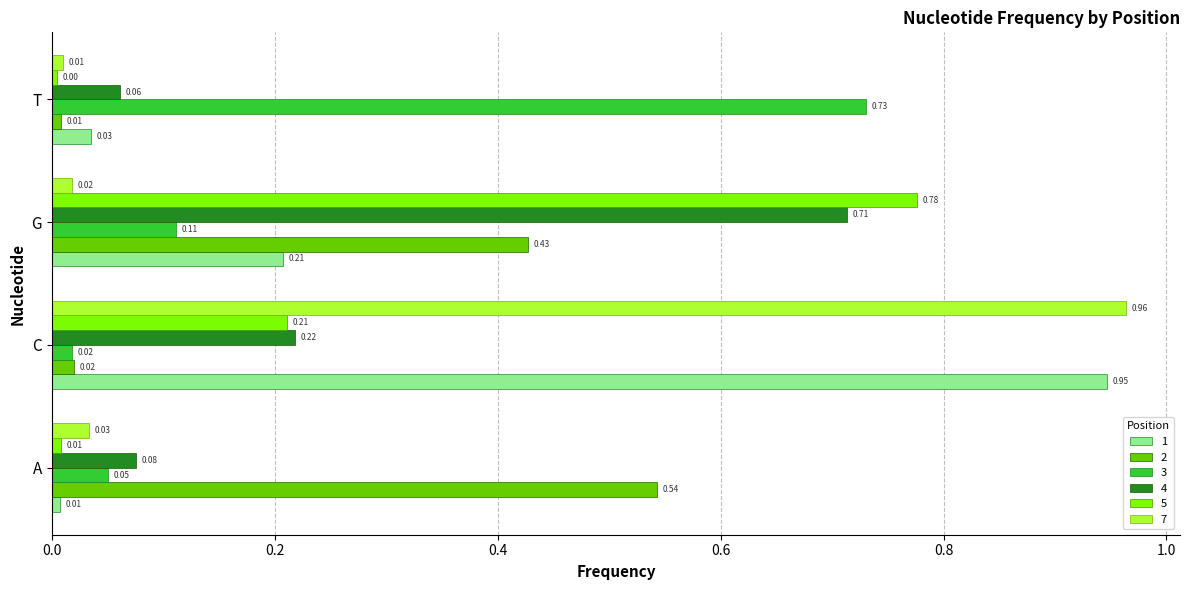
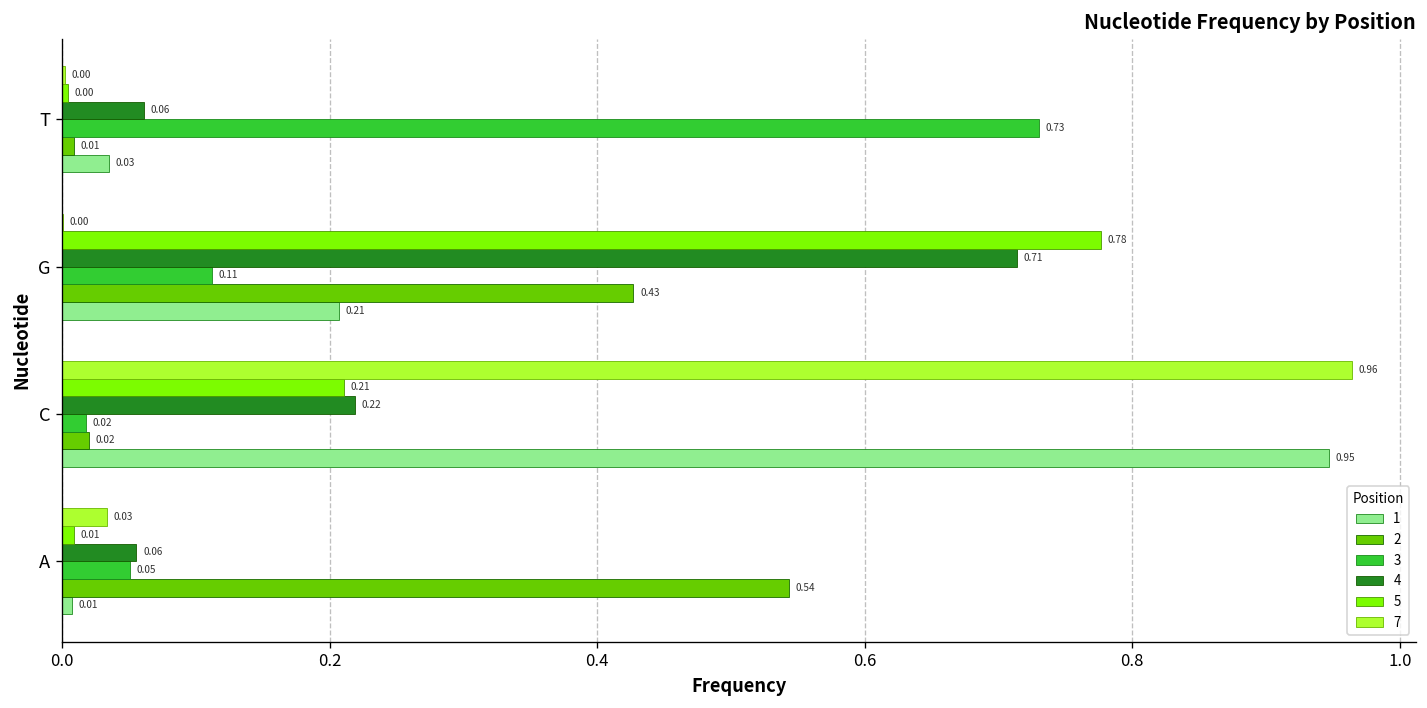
  {
    "1": {
      "T": 0.03,
      "G": 0.21,
      "C": 0.95,
      "A": 0.01
    },
    "3": {
      "T": 0.73,
      "G": 0.11,
      "C": 0.02,
      "A": 0.05
    },
    "4": {
      "T": 0.06,
      "G": 0.71,
      "C": 0.22,
-     "A": 0.08
+     "A": 0.06
    },
    "7": {
-     "T": 0.01,
-     "G": 0.02,
+     "T": 0.00,
+     "G": 0.00,
      "C": 0.96,
      "A": 0.03
    }
  }
